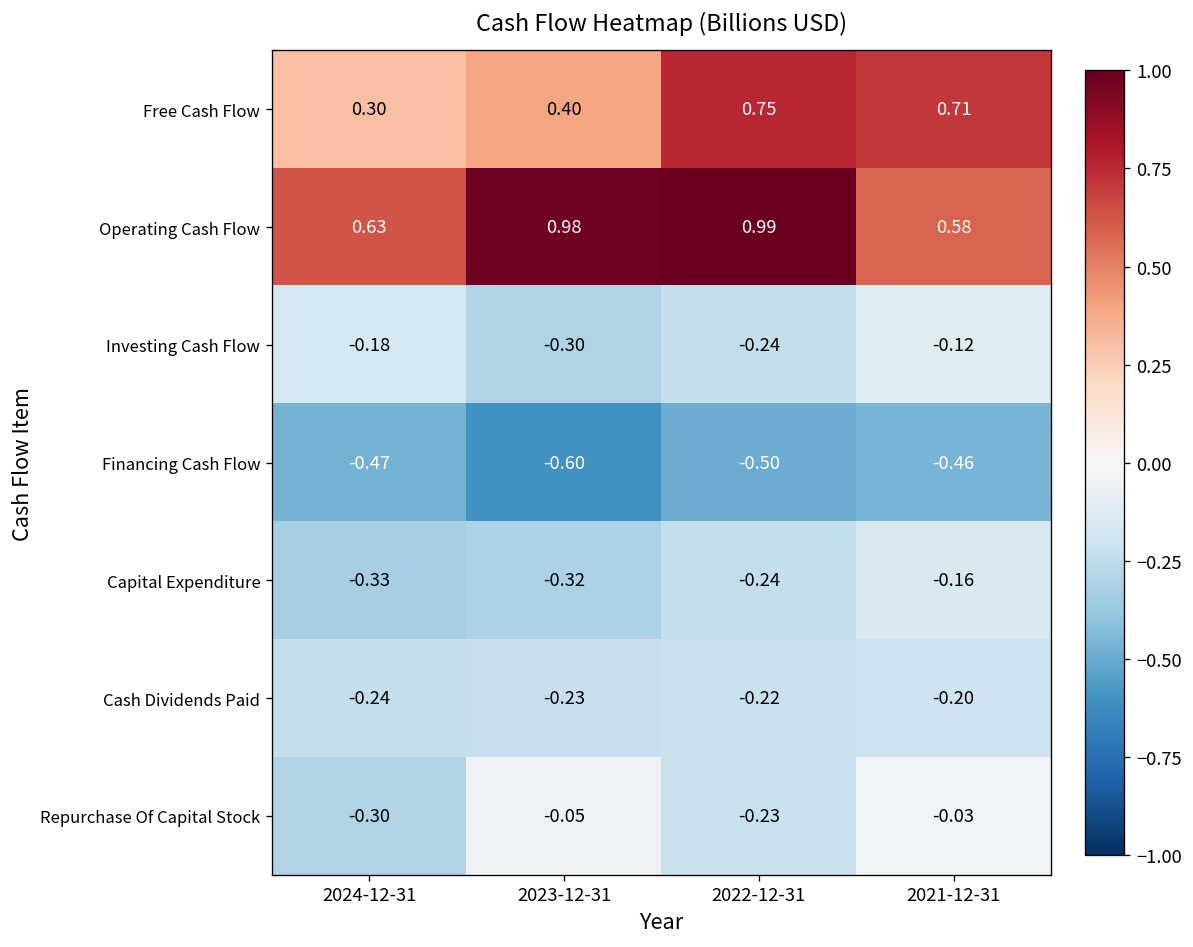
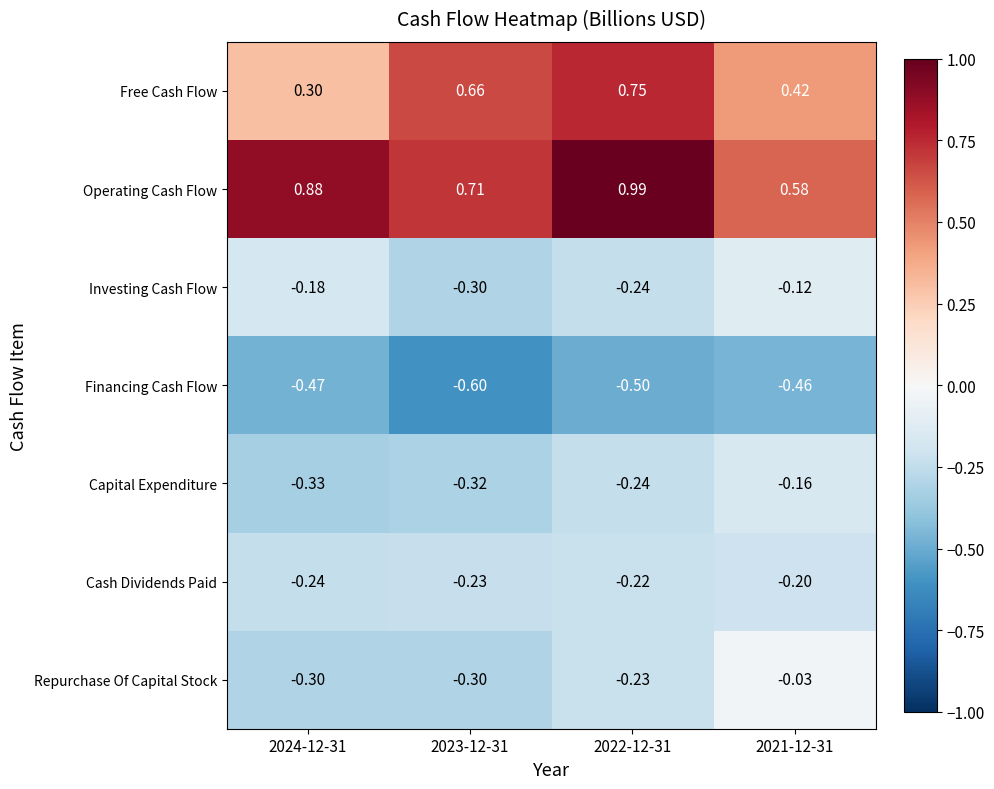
  {
    "Free Cash Flow": {
      "2024-12-31": 0.30,
-     "2023-12-31": 0.40,
+     "2023-12-31": 0.66,
      "2022-12-31": 0.75,
-     "2021-12-31": 0.71
+     "2021-12-31": 0.42
    },
    "Operating Cash Flow": {
-     "2024-12-31": 0.63,
-     "2023-12-31": 0.98,
+     "2024-12-31": 0.88,
+     "2023-12-31": 0.71,
      "2022-12-31": 0.99,
      "2021-12-31": 0.58
    },
    "Investing Cash Flow": {
      "2024-12-31": -0.18,
      "2023-12-31": -0.30,
      "2022-12-31": -0.24,
      "2021-12-31": -0.12
    },
    "Financing Cash Flow": {
      "2024-12-31": -0.47,
      "2023-12-31": -0.60,
      "2022-12-31": -0.50,
      "2021-12-31": -0.46
    },
    "Capital Expenditure": {
      "2024-12-31": -0.33,
      "2023-12-31": -0.32,
      "2022-12-31": -0.24,
      "2021-12-31": -0.16
    },
    "Cash Dividends Paid": {
      "2024-12-31": -0.24,
      "2023-12-31": -0.23,
      "2022-12-31": -0.22,
      "2021-12-31": -0.20
    },
    "Repurchase Of Capital Stock": {
      "2024-12-31": -0.30,
-     "2023-12-31": -0.05,
+     "2023-12-31": -0.30,
      "2022-12-31": -0.23,
      "2021-12-31": -0.03
    }
  }
